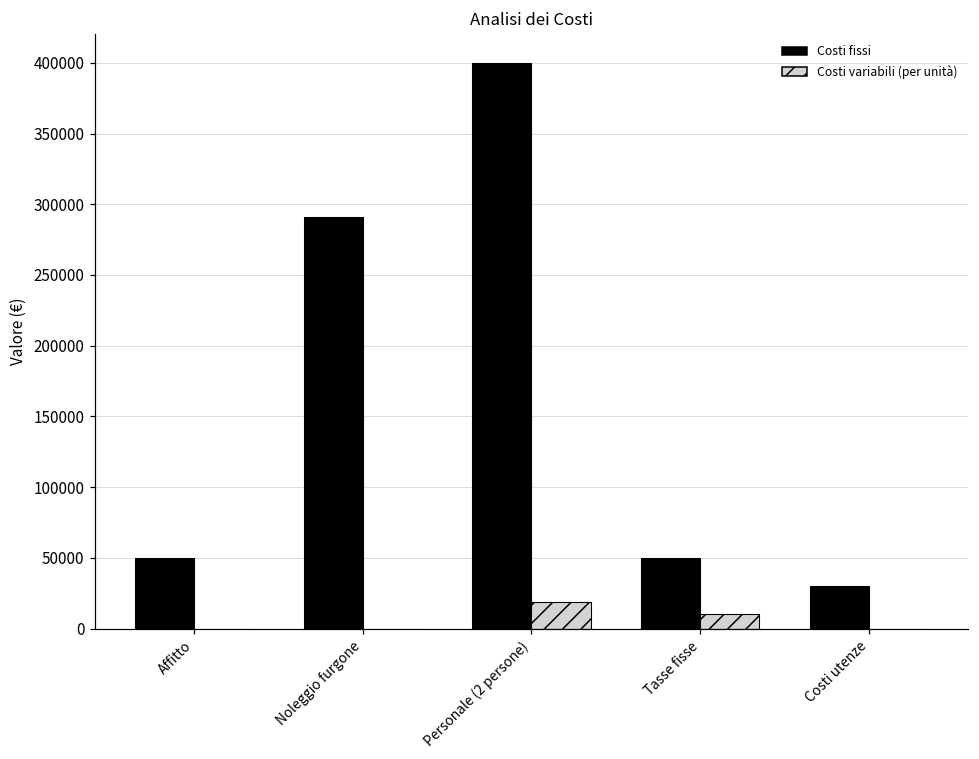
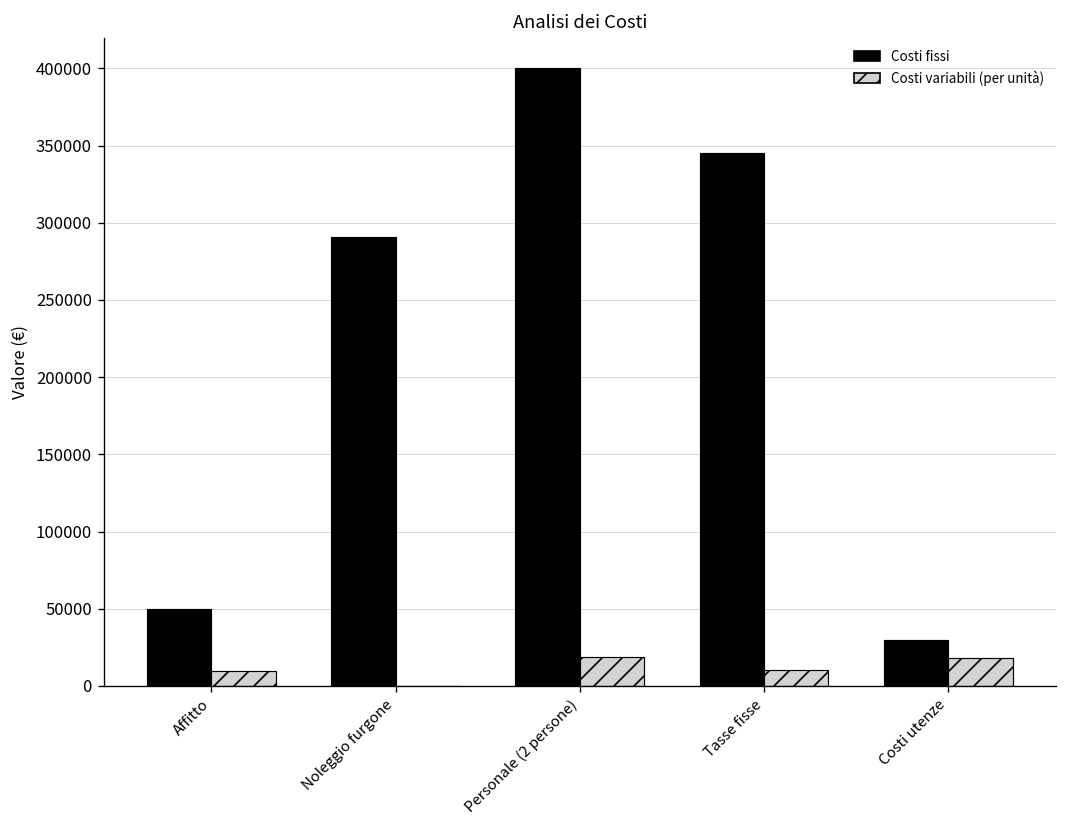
  {
    "Costi fissi": {
      "Affitto": 50000,
      "Noleggio furgone": 291000,
      "Personale (2 persone)": 400000,
-     "Tasse fisse": 50000,
+     "Tasse fisse": 345000,
      "Costi utenze": 30000
    },
    "Costi variabili (per unità)": {
-     "Affitto": 0,
+     "Affitto": 9000,
      "Personale (2 persone)": 19000,
      "Tasse fisse": 10000,
-     "Costi utenze": 0
+     "Costi utenze": 18000
    }
  }
